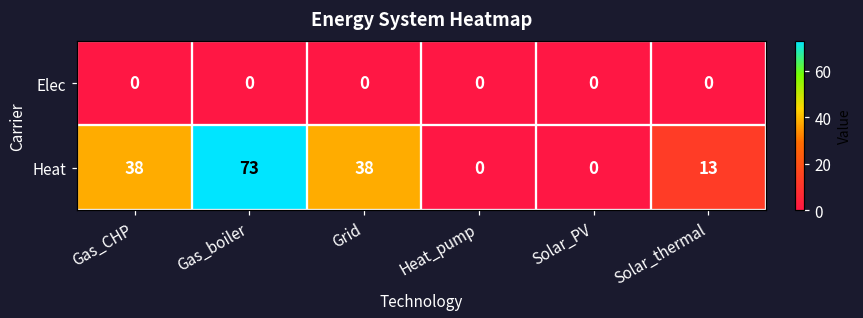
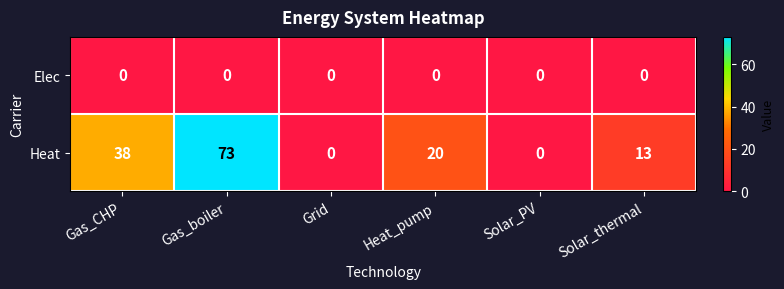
  {
    "Elec": {
      "Gas_CHP": 0,
      "Gas_boiler": 0,
      "Grid": 0,
      "Heat_pump": 0,
      "Solar_PV": 0,
      "Solar_thermal": 0
    },
    "Heat": {
      "Gas_CHP": 38,
      "Gas_boiler": 73,
-     "Grid": 38,
-     "Heat_pump": 0,
+     "Grid": 0,
+     "Heat_pump": 20,
      "Solar_PV": 0,
      "Solar_thermal": 13
    }
  }
